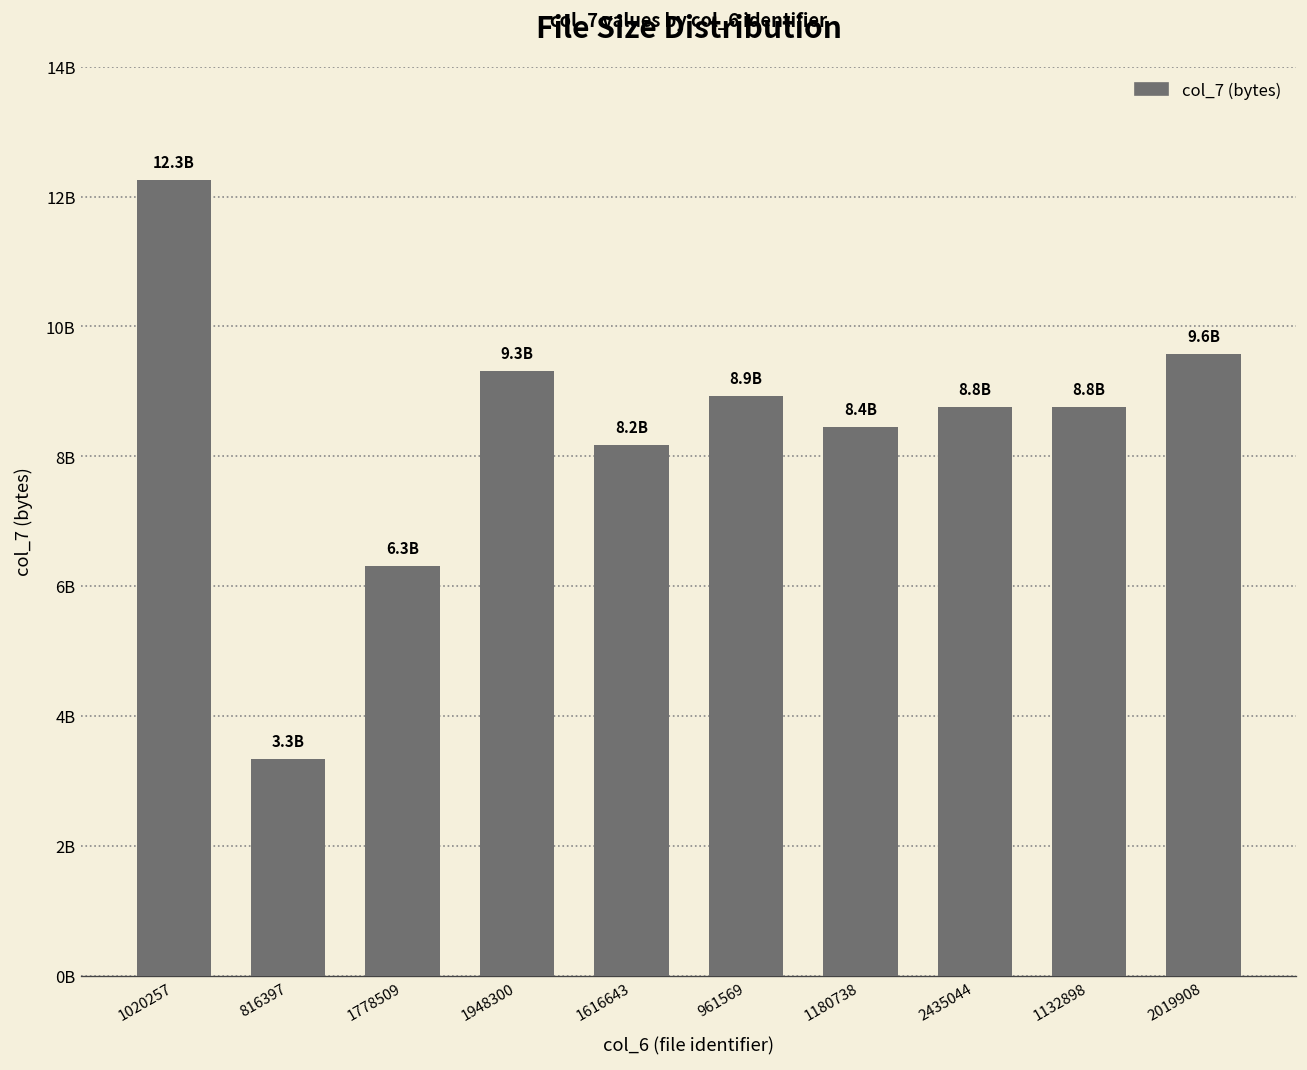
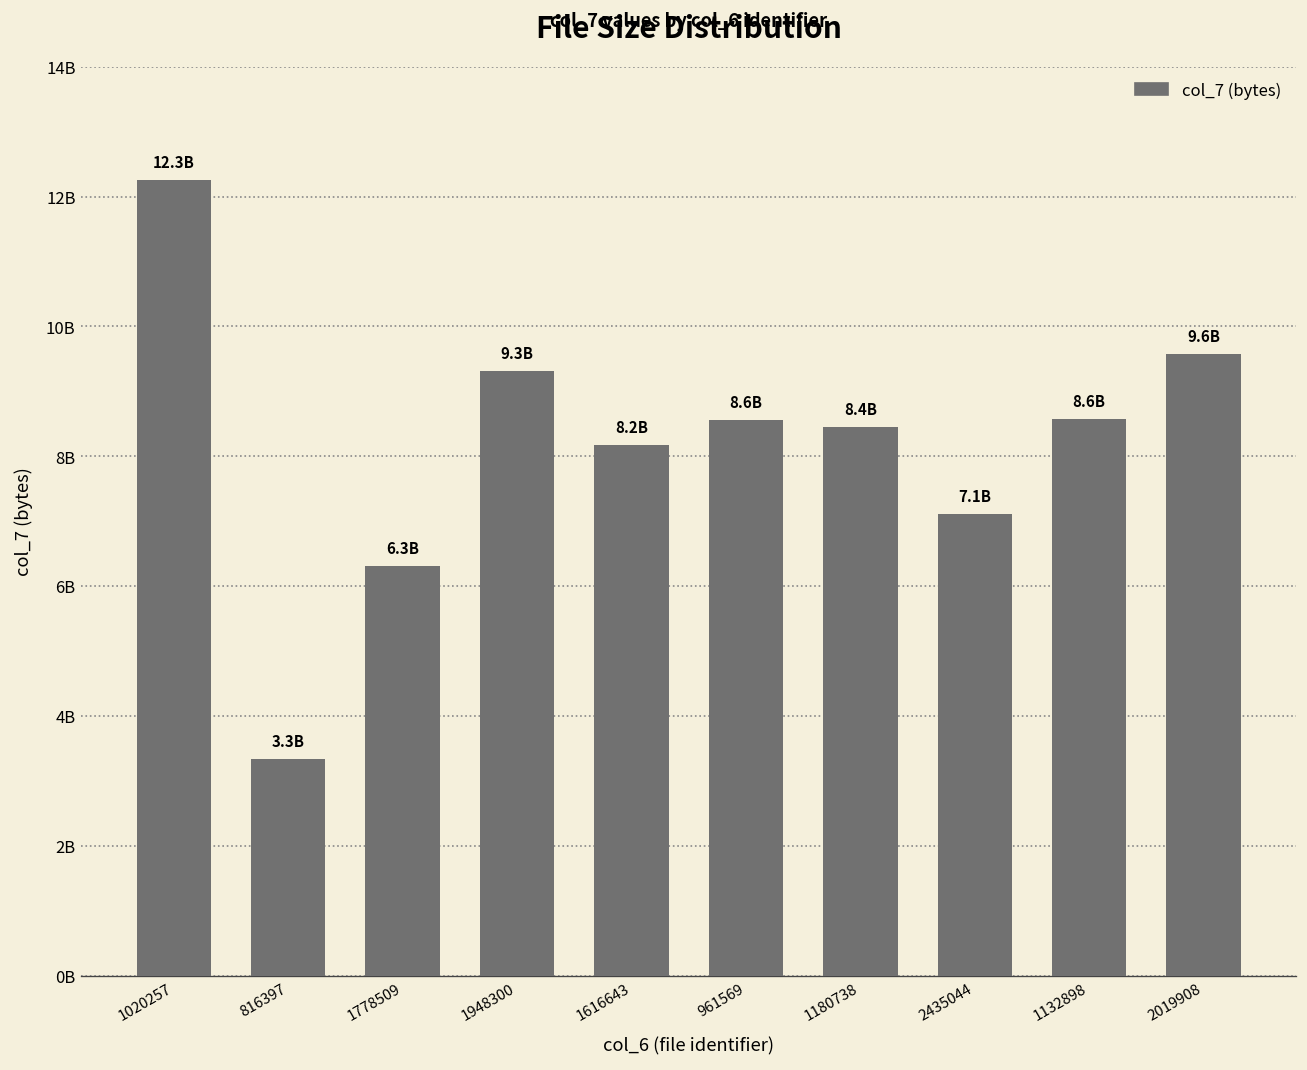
  {
    "1020257": "12.3B",
    "816397": "3.3B",
    "1778509": "6.3B",
    "1948300": "9.3B",
    "1616643": "8.2B",
-   "961569": "8.9B",
+   "961569": "8.6B",
    "1180738": "8.4B",
-   "2435044": "8.8B",
-   "1132898": "8.8B",
+   "2435044": "7.1B",
+   "1132898": "8.6B",
    "2019908": "9.6B"
  }
